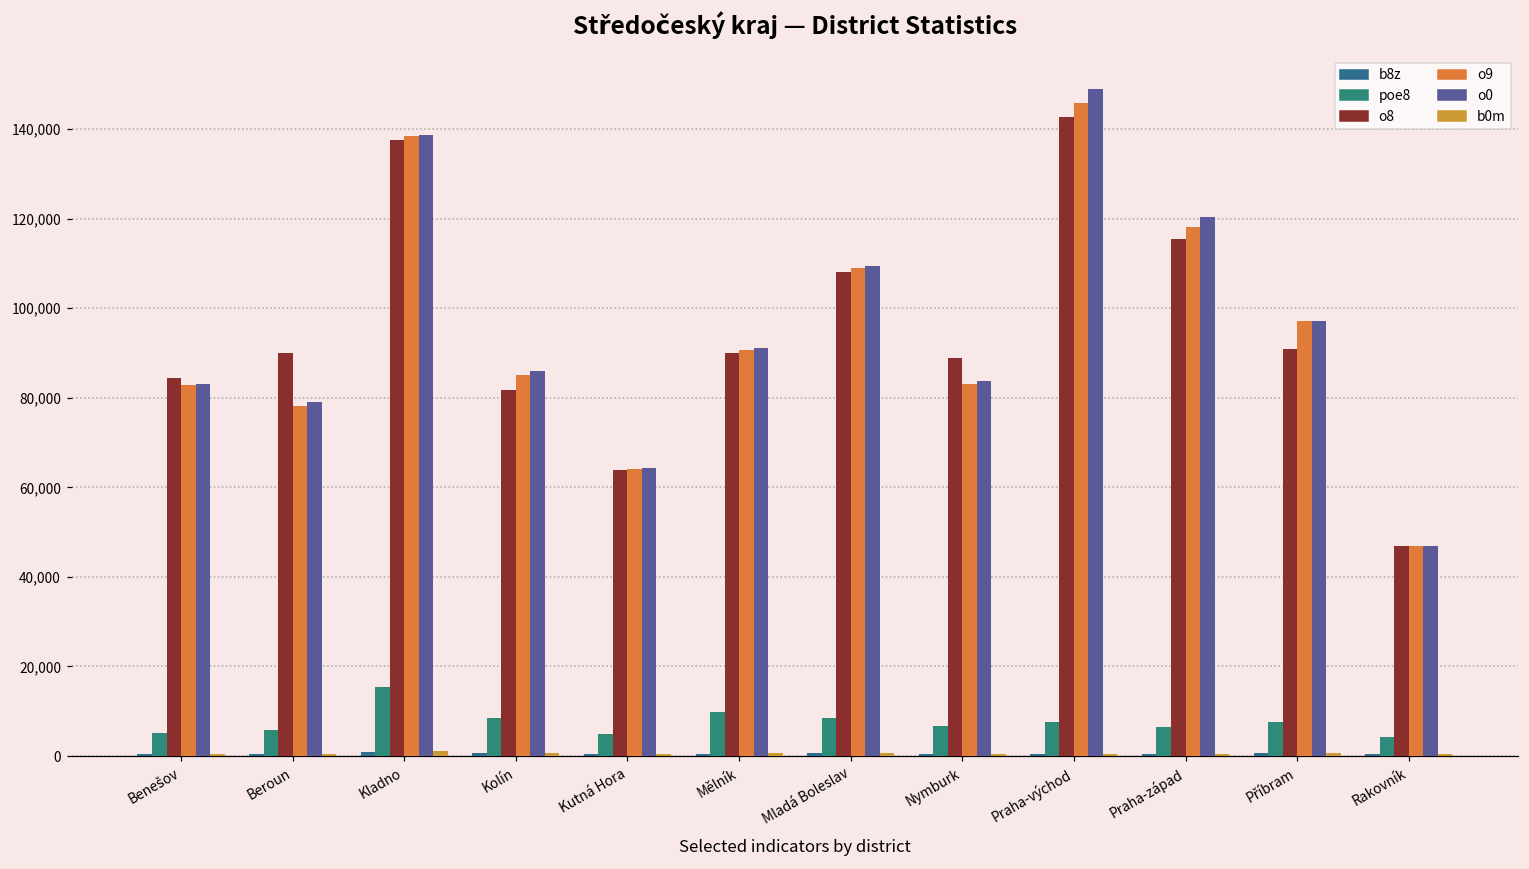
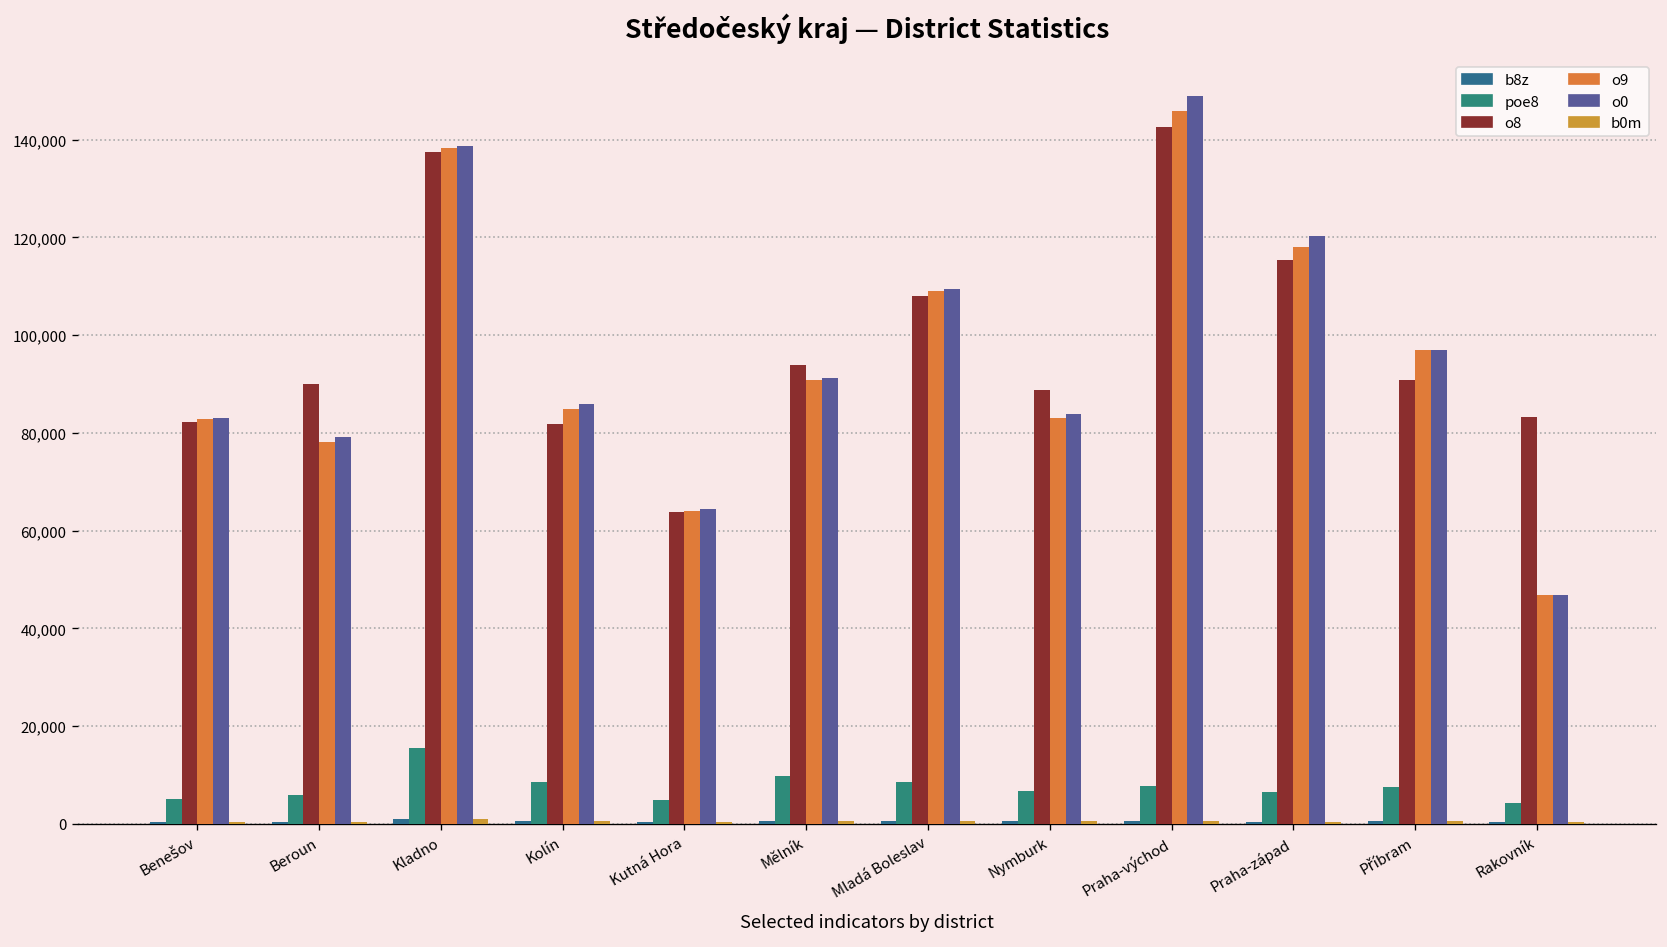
  {
    "o8": {
-     "Benešov": "84,000",
+     "Benešov": "82,000",
      "Beroun": "90,000",
      "Kladno": "137,000",
      "Kolín": "82,000",
      "Kutná Hora": "64,000",
-     "Mělník": "90,000",
+     "Mělník": "94,000",
      "Mladá Boleslav": "108,000",
      "Nymburk": "89,000",
      "Praha-východ": "143,000",
      "Praha-západ": "115,000",
      "Příbram": "91,000",
-     "Rakovník": "47,000"
+     "Rakovník": "83,000"
    }
  }
